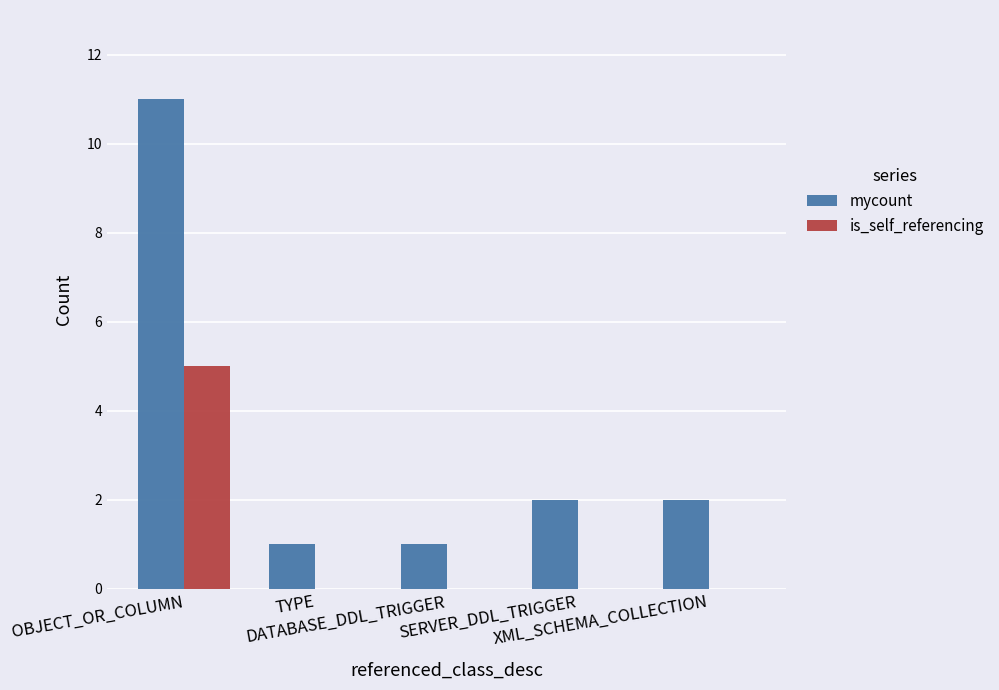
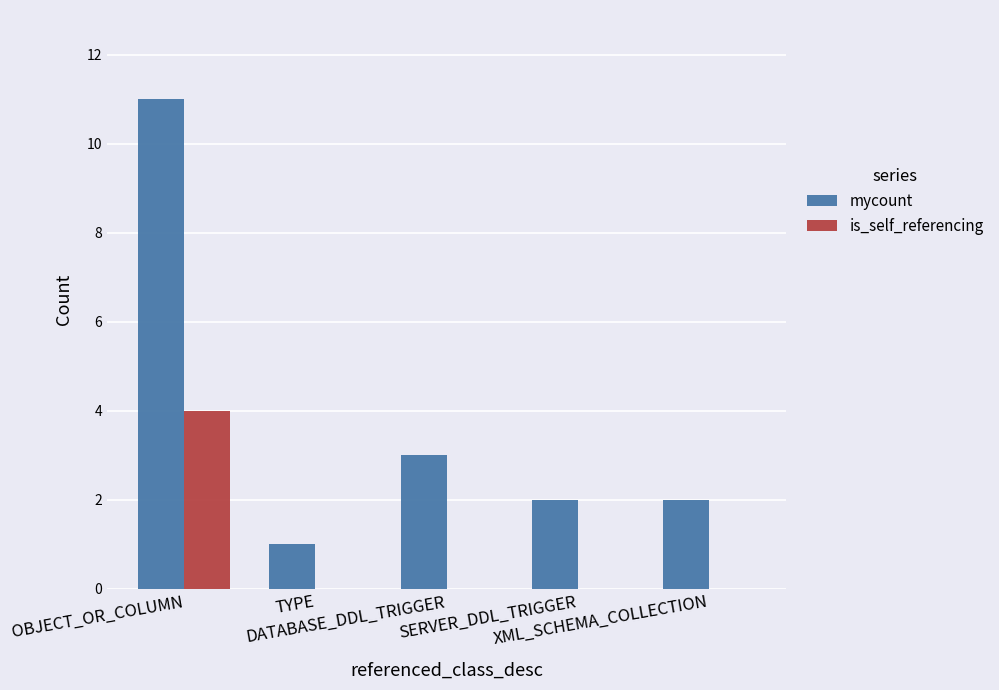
  {
    "mycount": {
      "OBJECT_OR_COLUMN": 11,
      "TYPE": 1,
-     "DATABASE_DDL_TRIGGER": 1,
+     "DATABASE_DDL_TRIGGER": 3,
      "SERVER_DDL_TRIGGER": 2,
      "XML_SCHEMA_COLLECTION": 2
    },
    "is_self_referencing": {
-     "OBJECT_OR_COLUMN": 5,
+     "OBJECT_OR_COLUMN": 4,
      "TYPE": 0,
      "DATABASE_DDL_TRIGGER": 0,
      "SERVER_DDL_TRIGGER": 0,
      "XML_SCHEMA_COLLECTION": 0
    }
  }
